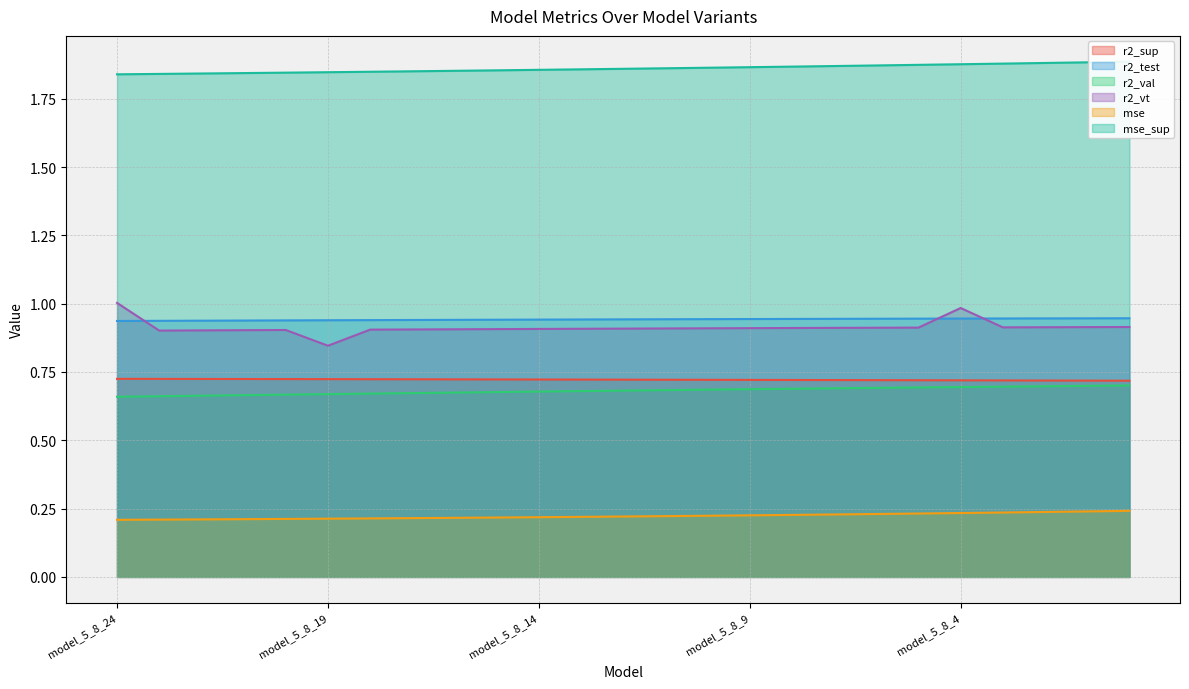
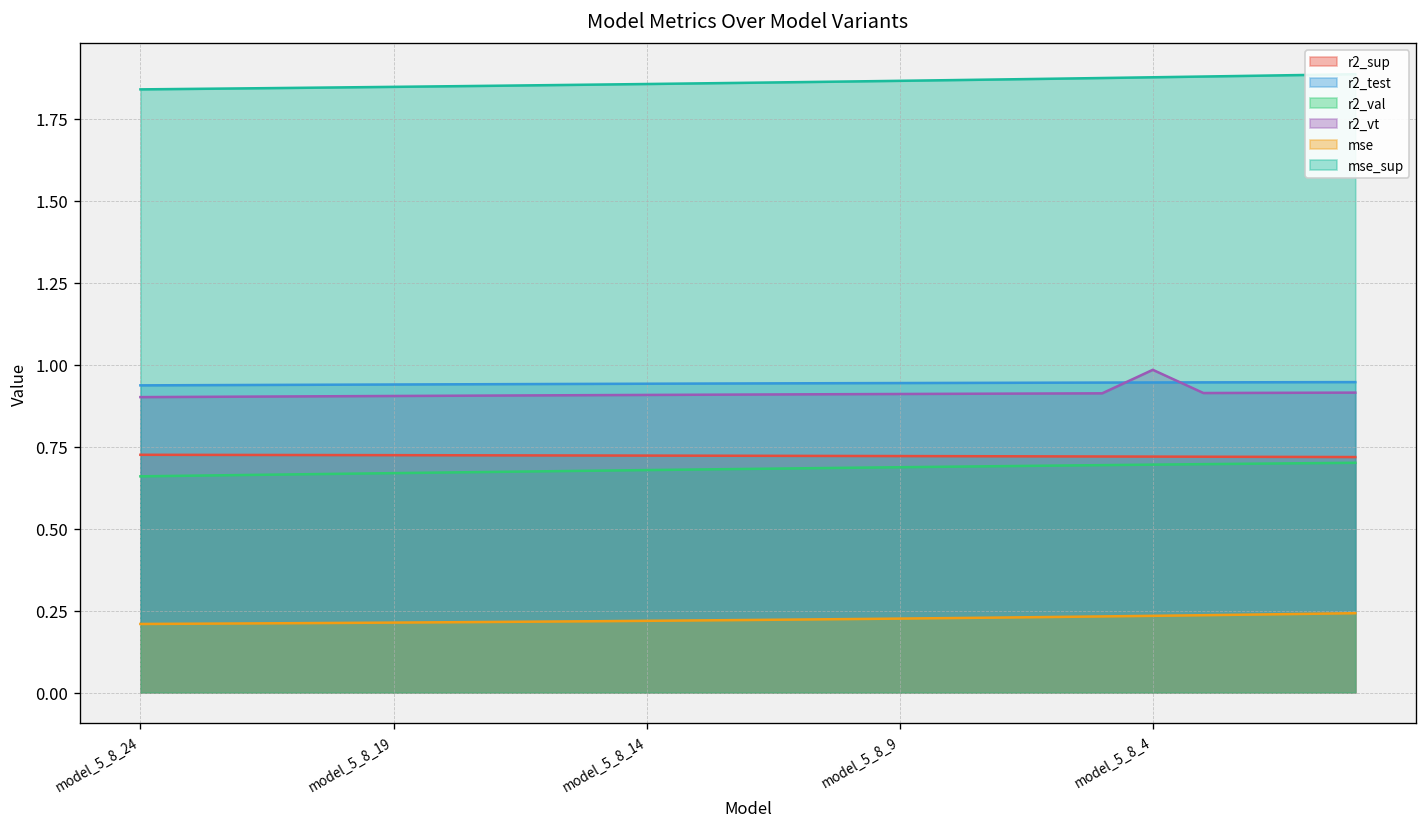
  {
    "r2_vt": {
-     "model_5_8_24": 1.00,
-     "model_5_8_19": 0.85,
+     "model_5_8_24": 0.90,
+     "model_5_8_19": 0.90,
      "model_5_8_14": 0.91,
      "model_5_8_9": 0.91,
      "model_5_8_4": 0.98
    }
  }
